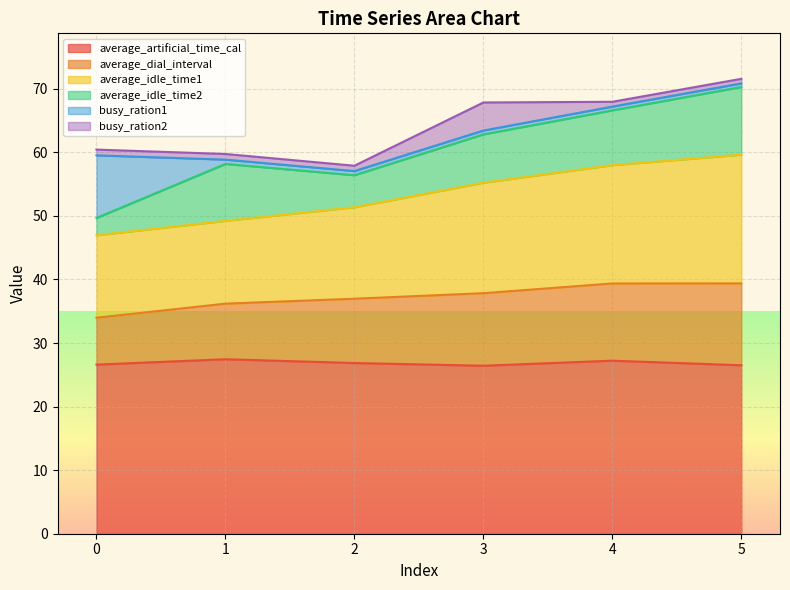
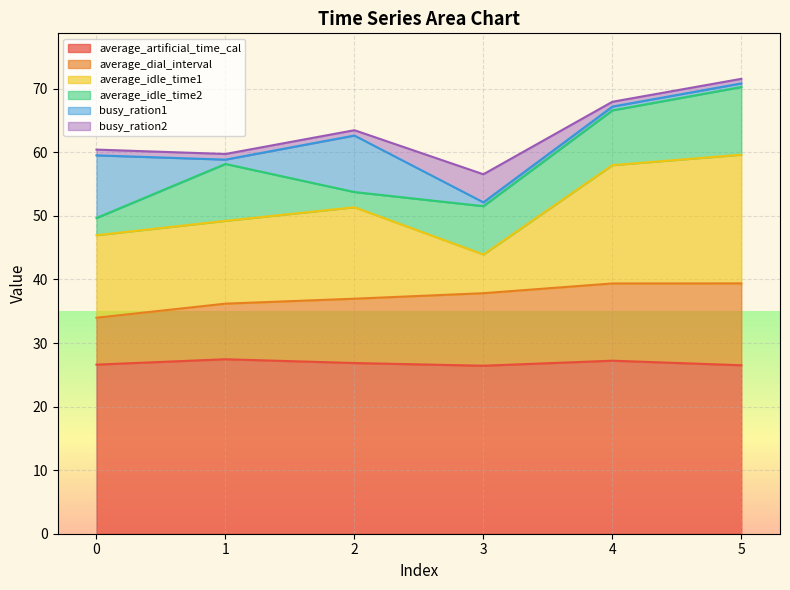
  {
    "average_idle_time1": {
      "0": 13,
      "1": 13,
      "2": 14,
-     "3": 17,
+     "3": 6,
      "4": 19,
      "5": 20
    },
    "average_idle_time2": {
      "0": 3,
      "1": 9,
-     "2": 5,
+     "2": 2,
      "3": 8,
      "4": 9,
      "5": 11
    },
    "busy_ration1": {
      "0": 10,
      "1": 1,
-     "2": 1,
+     "2": 9,
      "3": 1,
      "4": 1,
      "5": 1
    },
    "busy_ration2": {
      "0": 1,
      "1": 1,
      "2": 1,
      "3": 4,
      "4": 1,
      "5": 1
    }
  }
